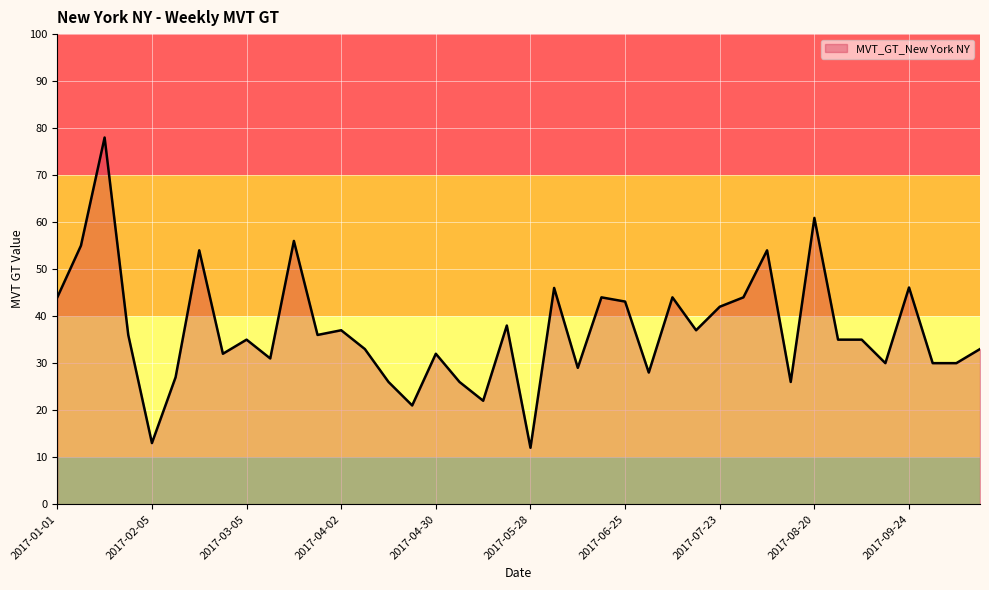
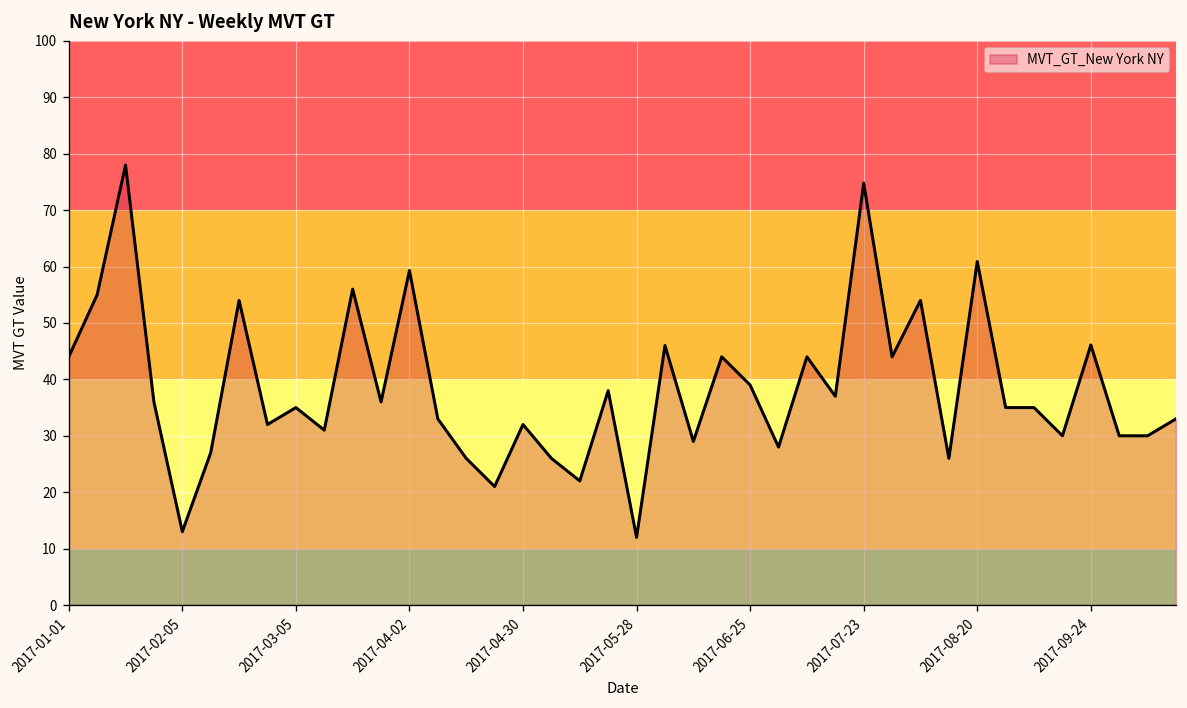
  {
    "2017-01-01": 44,
    "2017-02-05": 13,
    "2017-03-05": 35,
-   "2017-04-02": 37,
+   "2017-04-02": 59,
    "2017-04-30": 32,
    "2017-05-28": 12,
-   "2017-06-25": 43,
-   "2017-07-23": 42,
+   "2017-06-25": 39,
+   "2017-07-23": 75,
    "2017-08-20": 61,
    "2017-09-24": 46
  }
